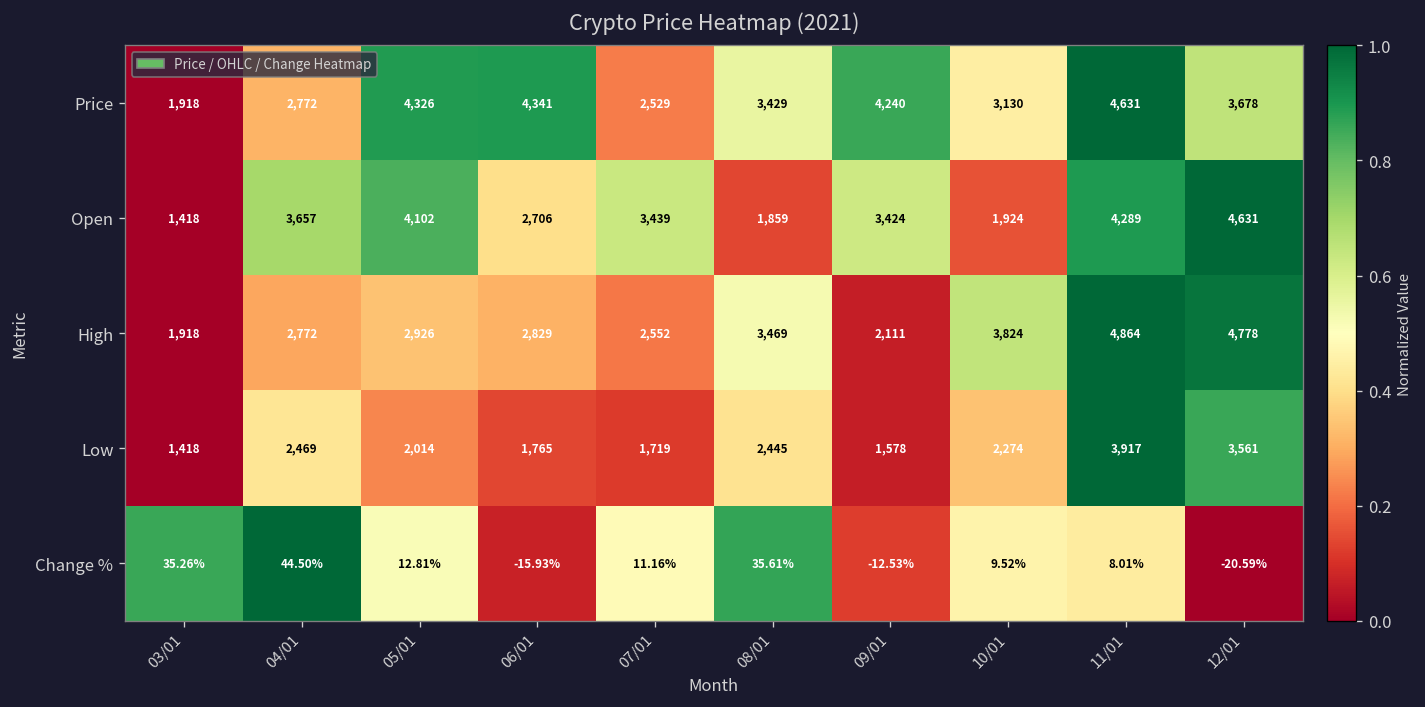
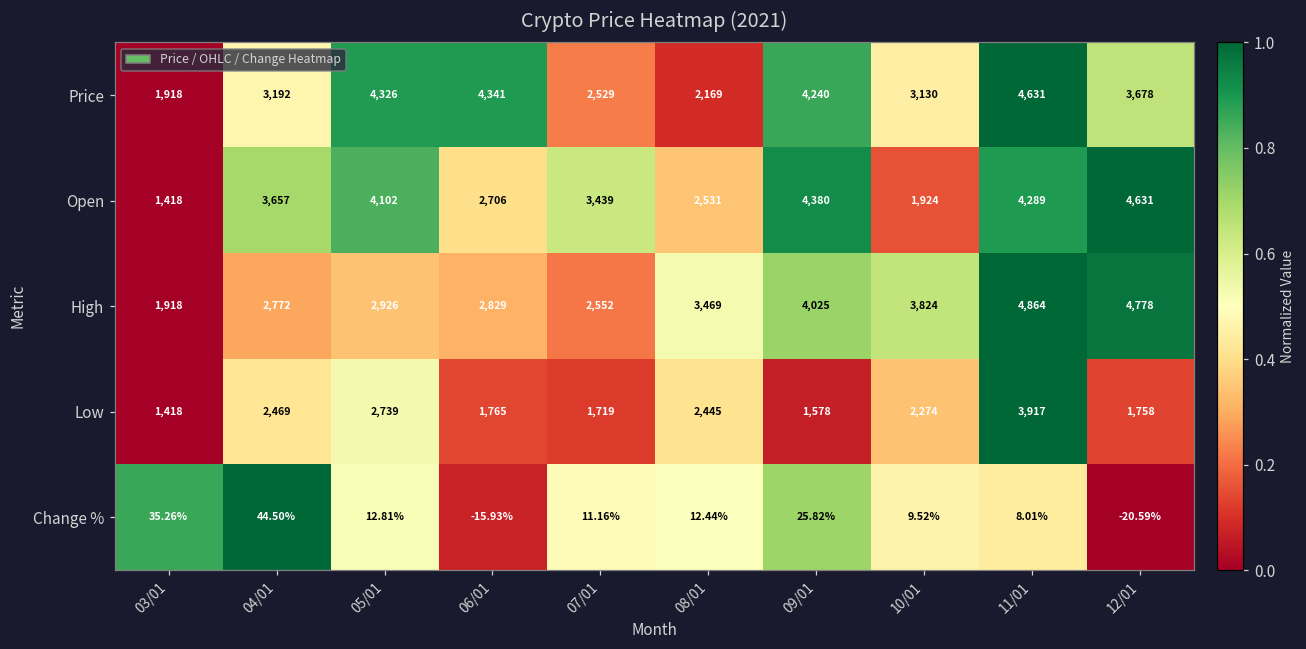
  {
    "Price": {
      "03/01": "1,918",
-     "04/01": "2,772",
+     "04/01": "3,192",
      "05/01": "4,326",
      "06/01": "4,341",
      "07/01": "2,529",
-     "08/01": "3,429",
+     "08/01": "2,169",
      "09/01": "4,240",
      "10/01": "3,130",
      "11/01": "4,631",
      "12/01": "3,678"
    },
    "Open": {
      "03/01": "1,418",
      "04/01": "3,657",
      "05/01": "4,102",
      "06/01": "2,706",
      "07/01": "3,439",
-     "08/01": "1,859",
-     "09/01": "3,424",
+     "08/01": "2,531",
+     "09/01": "4,380",
      "10/01": "1,924",
      "11/01": "4,289",
      "12/01": "4,631"
    },
    "High": {
      "03/01": "1,918",
      "04/01": "2,772",
      "05/01": "2,926",
      "06/01": "2,829",
      "07/01": "2,552",
      "08/01": "3,469",
-     "09/01": "2,111",
+     "09/01": "4,025",
      "10/01": "3,824",
      "11/01": "4,864",
      "12/01": "4,778"
    },
    "Low": {
      "03/01": "1,418",
      "04/01": "2,469",
-     "05/01": "2,014",
+     "05/01": "2,739",
      "06/01": "1,765",
      "07/01": "1,719",
      "08/01": "2,445",
      "09/01": "1,578",
      "10/01": "2,274",
      "11/01": "3,917",
-     "12/01": "3,561"
+     "12/01": "1,758"
    },
    "Change %": {
      "03/01": "35.26%",
      "04/01": "44.50%",
      "05/01": "12.81%",
      "06/01": "-15.93%",
      "07/01": "11.16%",
-     "08/01": "35.61%",
-     "09/01": "-12.53%",
+     "08/01": "12.44%",
+     "09/01": "25.82%",
      "10/01": "9.52%",
      "11/01": "8.01%",
      "12/01": "-20.59%"
    }
  }
